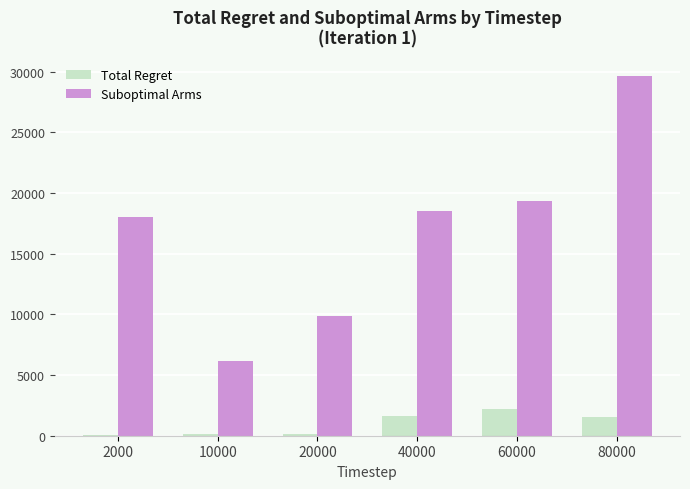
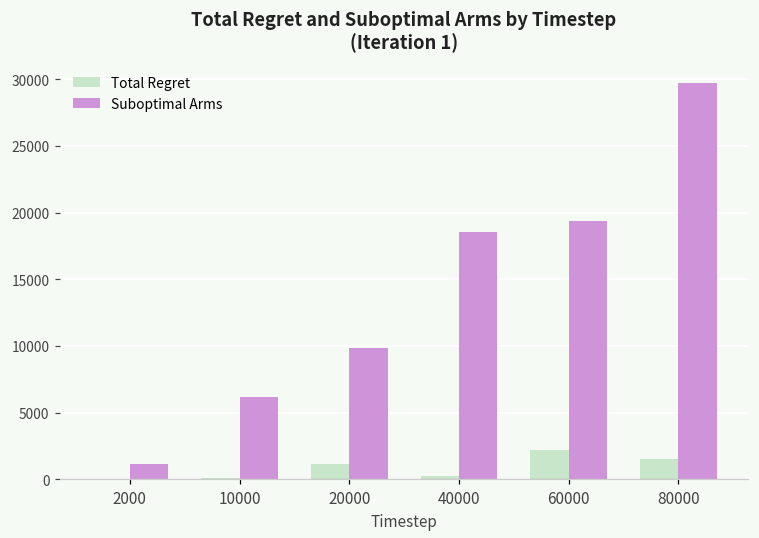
  {
    "Total Regret": {
-     "20000": 200,
-     "40000": 1600,
+     "20000": 1200,
+     "40000": 200,
      "60000": 2200,
      "80000": 1500
    },
    "Suboptimal Arms": {
-     "2000": 18100,
+     "2000": 1200,
      "10000": 6200,
      "20000": 9900,
      "40000": 18500,
      "60000": 19300,
      "80000": 29700
    }
  }
